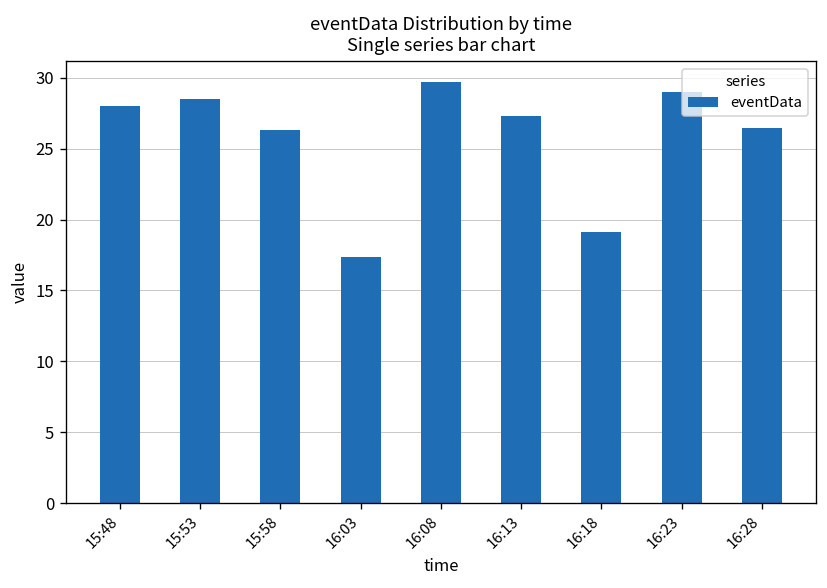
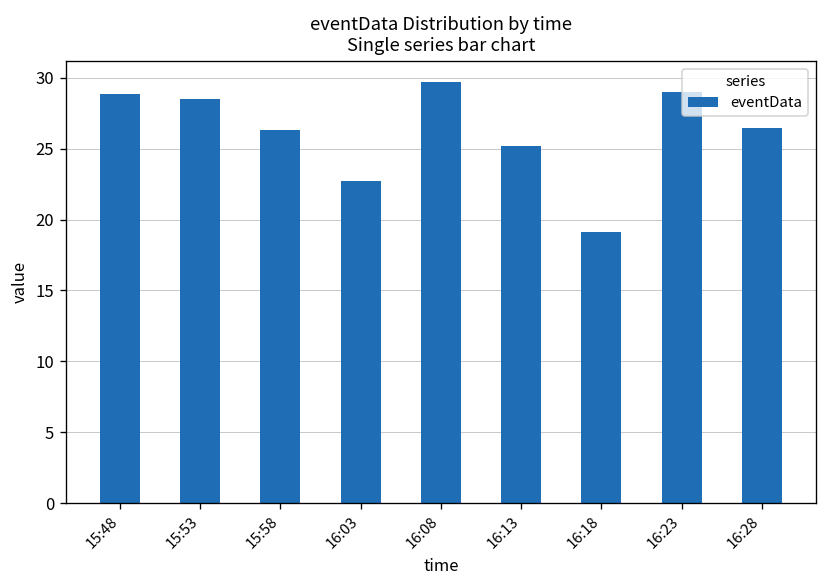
  {
-   "15:48": 28.0,
+   "15:48": 28.8,
    "15:53": 28.5,
    "15:58": 26.3,
-   "16:03": 17.4,
+   "16:03": 22.7,
    "16:08": 29.7,
-   "16:13": 27.3,
+   "16:13": 25.2,
    "16:18": 19.1,
    "16:23": 29.0,
    "16:28": 26.4
  }
